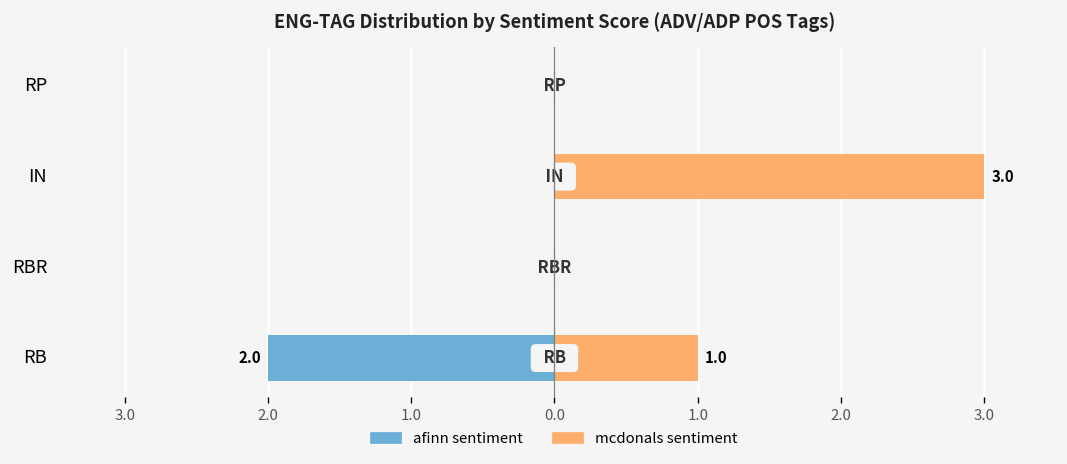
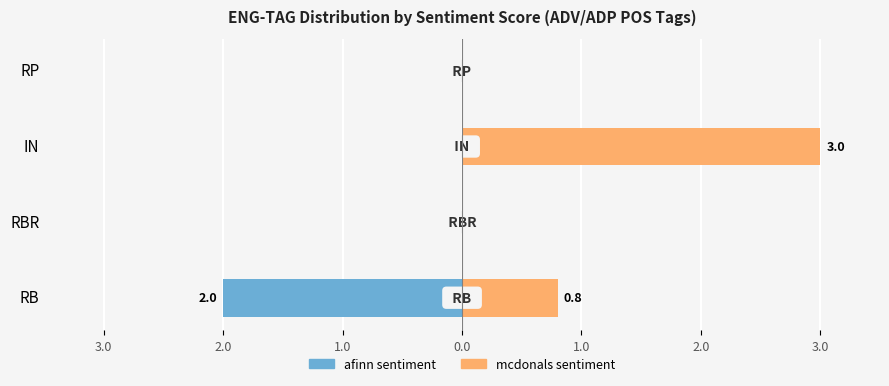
  {
    "mcdonals sentiment": {
      "IN": 3.0,
-     "RB": 1.0
+     "RB": 0.8
    }
  }
